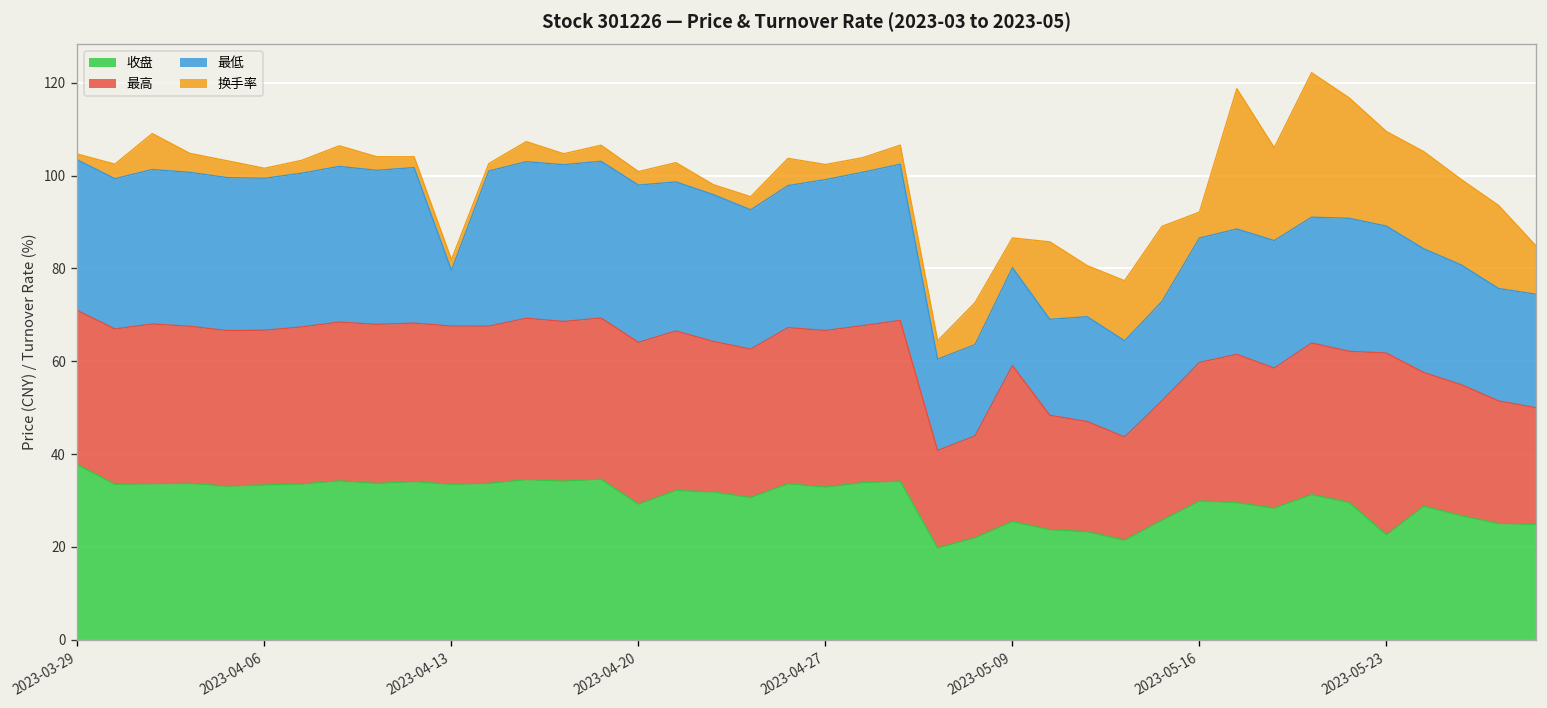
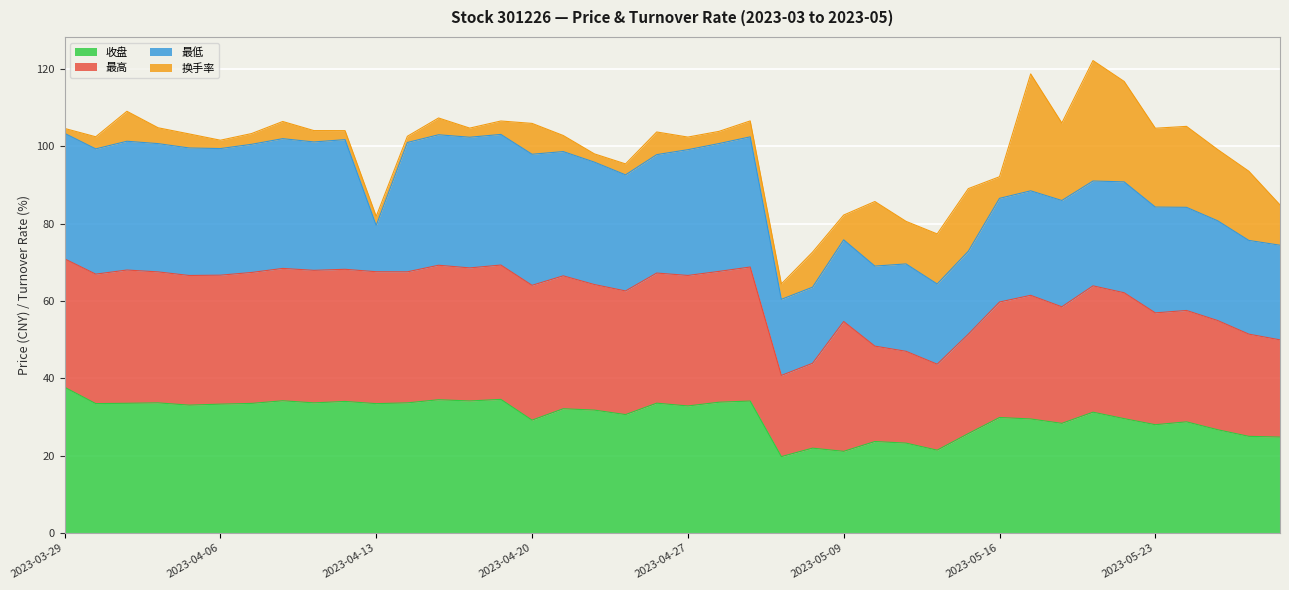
  {
    "收盘": {
      "2023-03-29": 38,
      "2023-04-06": 33,
      "2023-04-13": 33,
      "2023-04-20": 29,
      "2023-04-27": 33,
-     "2023-05-09": 25,
+     "2023-05-09": 21,
      "2023-05-16": 30,
-     "2023-05-23": 23
+     "2023-05-23": 28
    },
    "最高": {
      "2023-03-29": 33,
      "2023-04-06": 33,
      "2023-04-13": 34,
      "2023-04-20": 35,
      "2023-04-27": 34,
      "2023-05-09": 34,
      "2023-05-16": 30,
-     "2023-05-23": 39
+     "2023-05-23": 29
    },
    "最低": {
      "2023-03-29": 32,
      "2023-04-06": 33,
      "2023-04-13": 12,
      "2023-04-20": 34,
      "2023-04-27": 33,
      "2023-05-09": 21,
      "2023-05-16": 27,
      "2023-05-23": 27
    },
    "换手率": {
      "2023-03-29": 1,
      "2023-04-06": 2,
      "2023-04-13": 2,
-     "2023-04-20": 3,
+     "2023-04-20": 8,
      "2023-04-27": 3,
      "2023-05-09": 6,
      "2023-05-16": 6,
      "2023-05-23": 20
    }
  }
